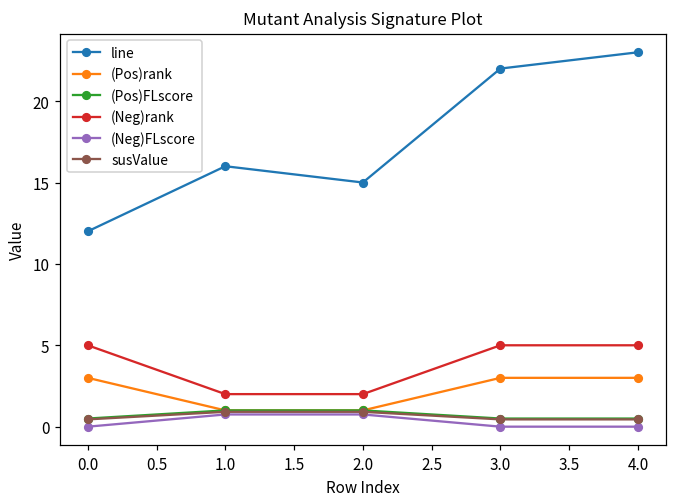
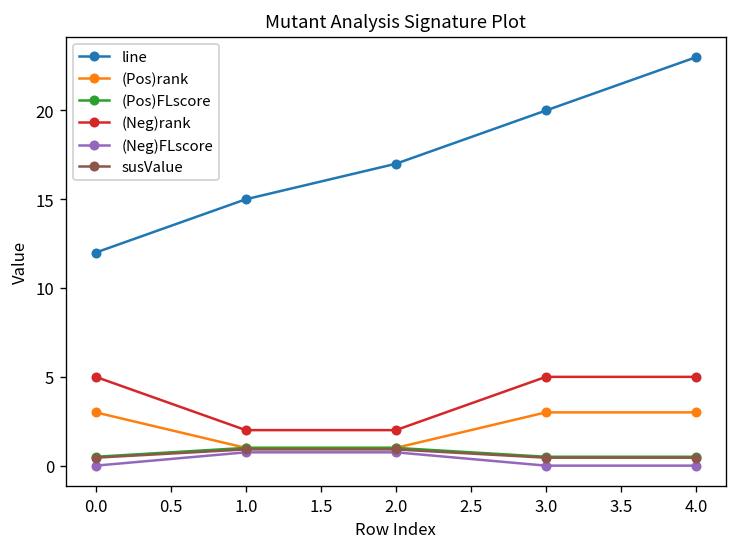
  {
    "line": {
      "0.0": 12,
-     "1.0": 16,
-     "2.0": 15,
-     "3.0": 22,
+     "1.0": 15,
+     "2.0": 17,
+     "3.0": 20,
      "4.0": 23
    },
    "(Pos)rank": {
      "0.0": 3,
      "3.0": 3,
      "4.0": 3
    },
    "(Neg)rank": {
      "0.0": 5,
      "1.0": 2,
      "2.0": 2,
      "3.0": 5,
      "4.0": 5
    },
    "(Neg)FLscore": {
      "0.0": 0,
      "3.0": 0,
      "4.0": 0
    }
  }
